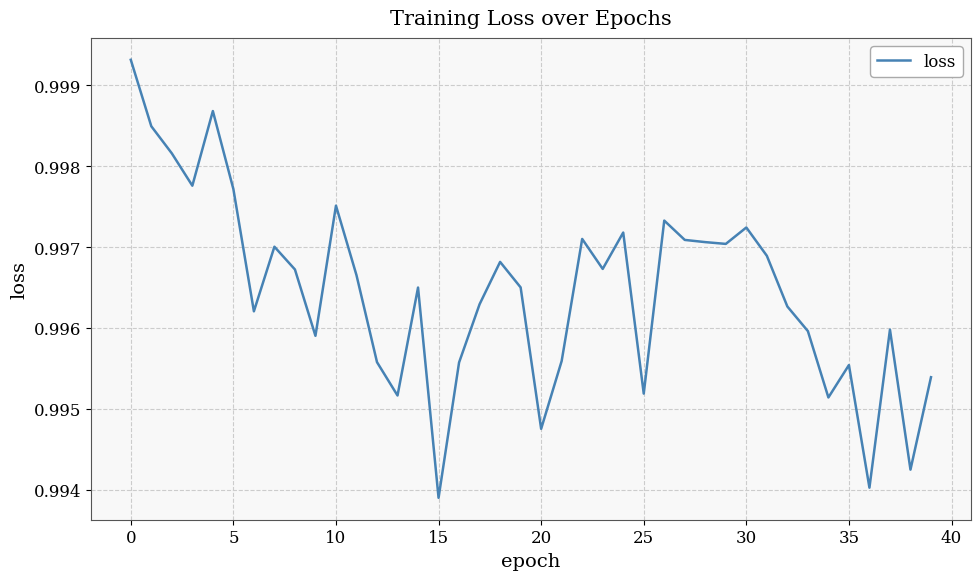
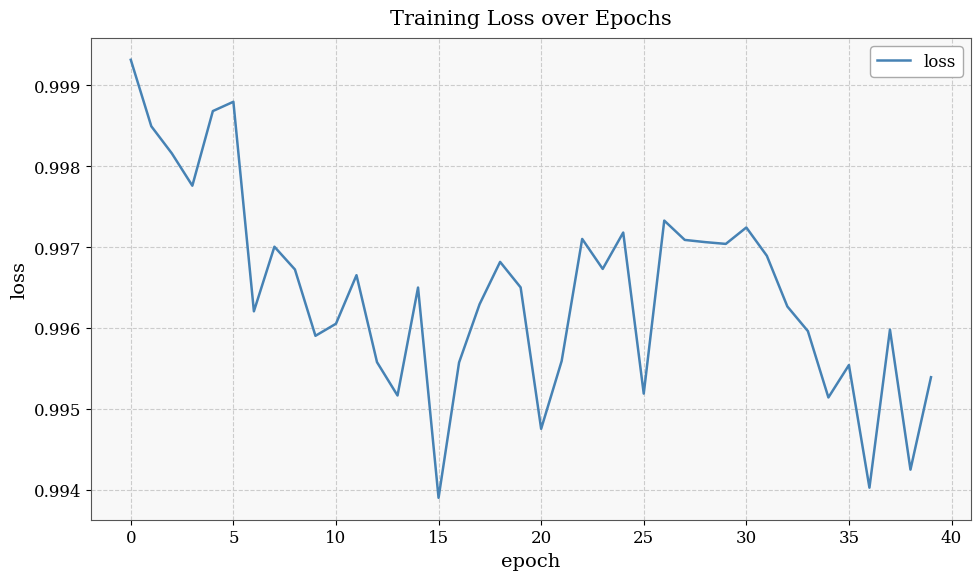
  {
    "0": 0.9993,
-   "5": 0.9977,
-   "10": 0.9975,
+   "5": 0.9988,
+   "10": 0.9961,
    "15": 0.9939,
    "20": 0.9948,
    "25": 0.9952,
    "30": 0.9972,
    "35": 0.9955
  }
